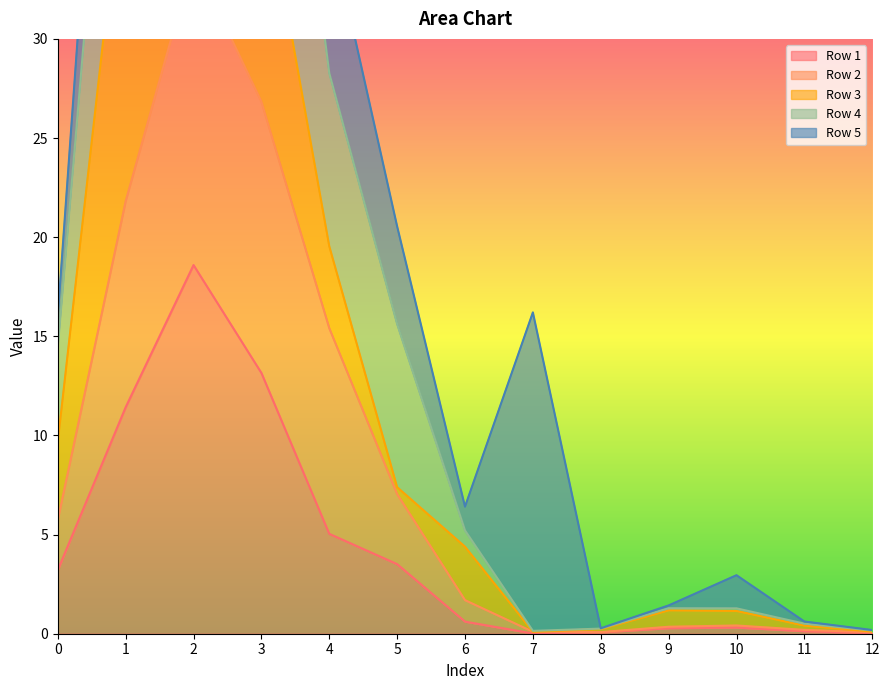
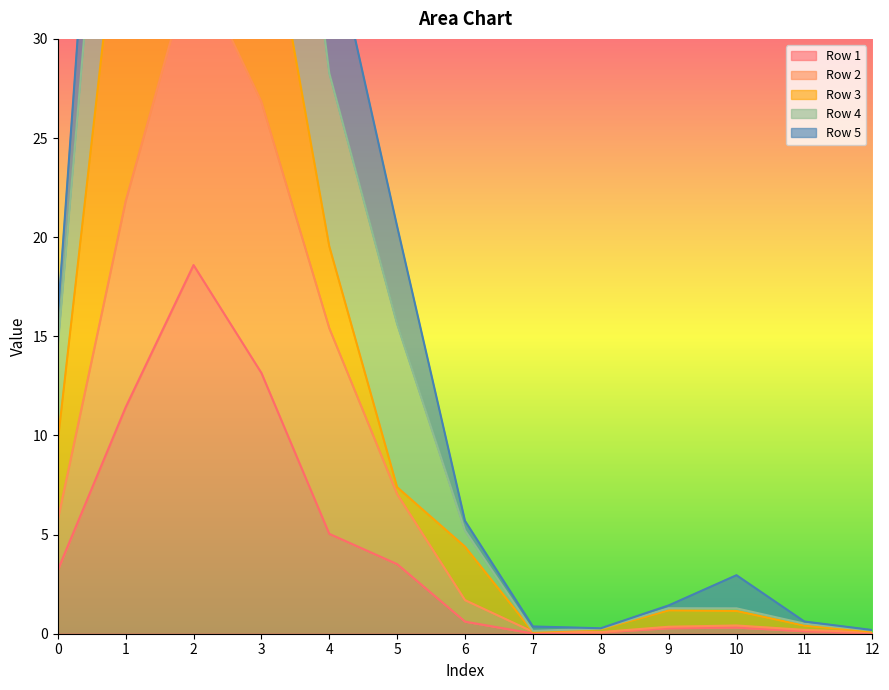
  {
    "Row 3": {
      "0": 3.9,
      "4": 4.1,
      "5": 0.4,
      "6": 2.7,
      "10": 0.7
    },
    "Row 4": {
      "0": 4.8,
      "4": 8.7,
      "5": 8.2,
      "6": 0.8,
      "10": 0.1
    },
    "Row 5": {
      "0": 1.6,
      "5": 4.9,
-     "6": 1.2,
-     "7": 16.1,
+     "6": 0.5,
+     "7": 0.2,
      "9": 0.1,
      "10": 1.7
    }
  }
